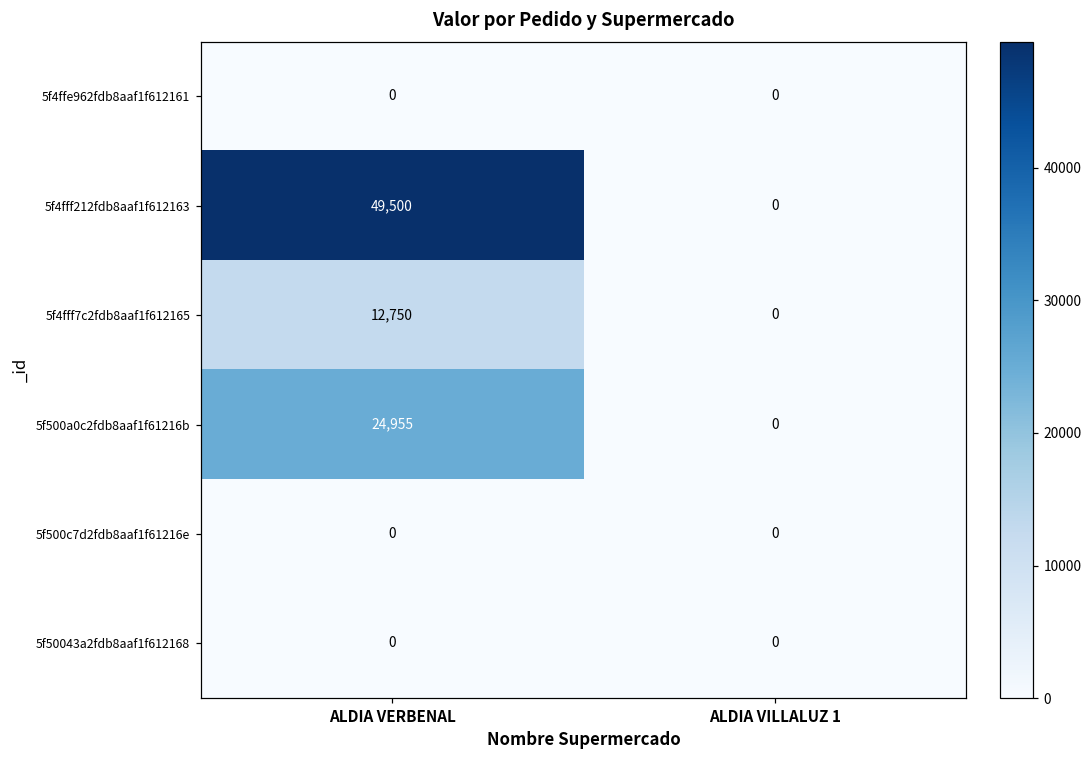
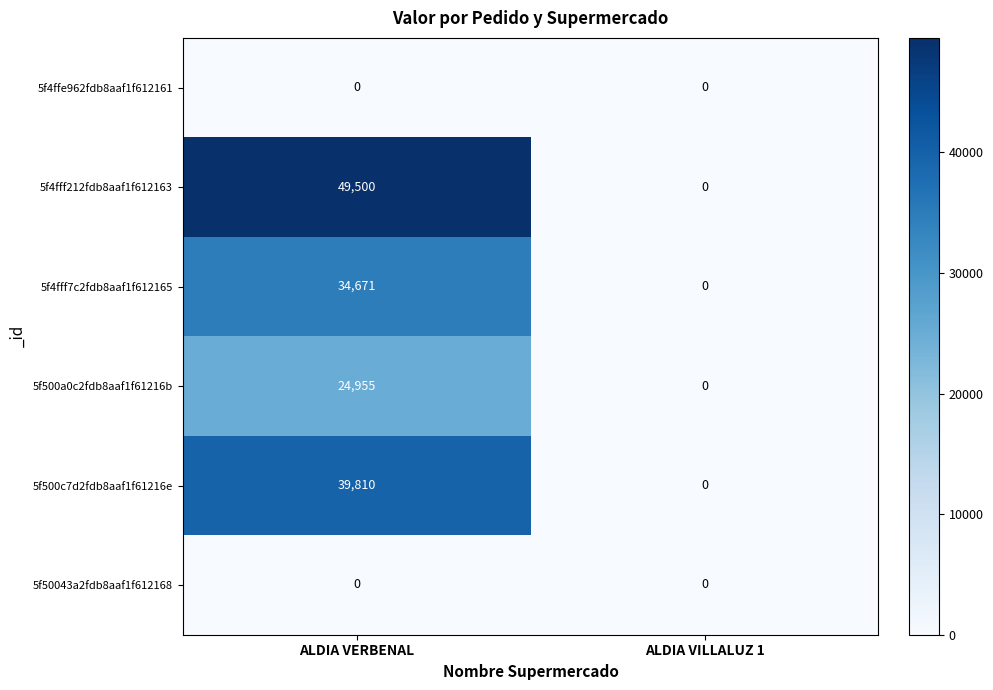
  {
    "5f4ffe962fdb8aaf1f612161": {
      "ALDIA VERBENAL": "0",
      "ALDIA VILLALUZ 1": "0"
    },
    "5f4fff212fdb8aaf1f612163": {
      "ALDIA VERBENAL": "49,500",
      "ALDIA VILLALUZ 1": "0"
    },
    "5f4fff7c2fdb8aaf1f612165": {
-     "ALDIA VERBENAL": "12,750",
+     "ALDIA VERBENAL": "34,671",
      "ALDIA VILLALUZ 1": "0"
    },
    "5f500a0c2fdb8aaf1f61216b": {
      "ALDIA VERBENAL": "24,955",
      "ALDIA VILLALUZ 1": "0"
    },
    "5f500c7d2fdb8aaf1f61216e": {
-     "ALDIA VERBENAL": "0",
+     "ALDIA VERBENAL": "39,810",
      "ALDIA VILLALUZ 1": "0"
    },
    "5f50043a2fdb8aaf1f612168": {
      "ALDIA VERBENAL": "0",
      "ALDIA VILLALUZ 1": "0"
    }
  }
